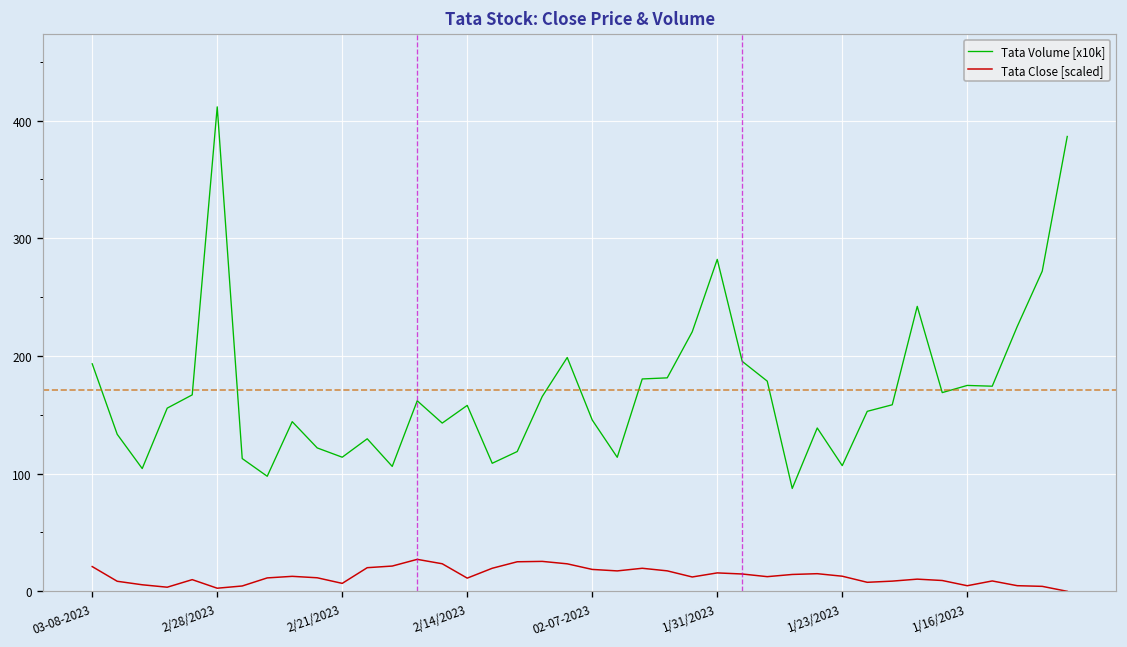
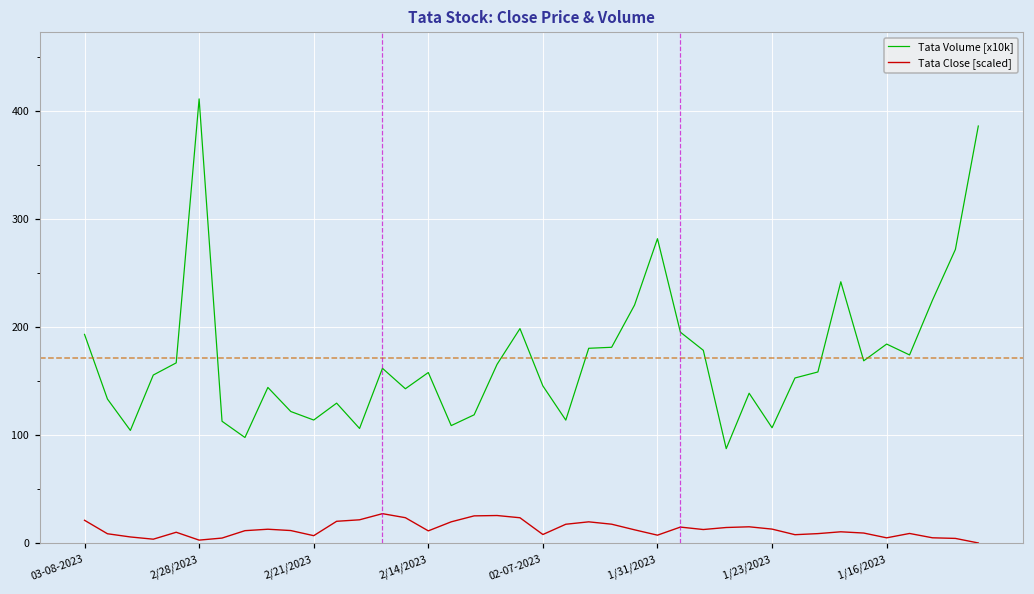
  {
    "Tata Volume [x10k]": {
      "03-08-2023": 190,
      "2/28/2023": 410,
      "2/21/2023": 110,
      "2/14/2023": 160,
      "02-07-2023": 150,
      "1/31/2023": 280,
      "1/23/2023": 110,
-     "1/16/2023": 170
+     "1/16/2023": 180
    },
    "Tata Close [scaled]": {
      "03-08-2023": 20,
      "2/28/2023": 0,
      "2/21/2023": 10,
      "2/14/2023": 10,
-     "02-07-2023": 20,
-     "1/31/2023": 20,
+     "02-07-2023": 10,
+     "1/31/2023": 10,
      "1/23/2023": 10,
      "1/16/2023": 0
    }
  }
